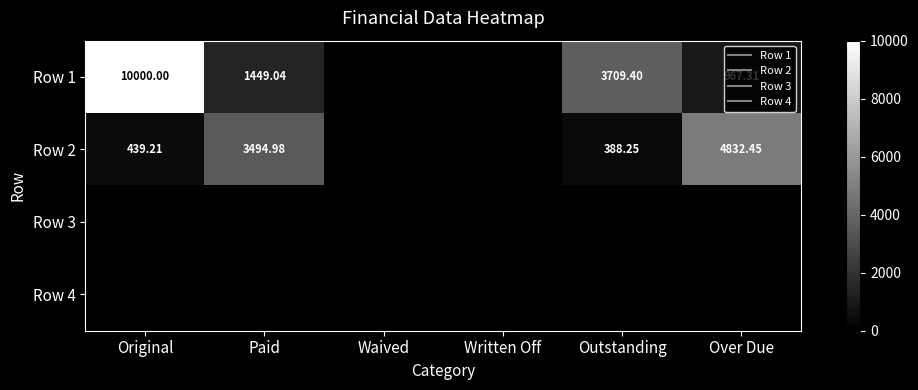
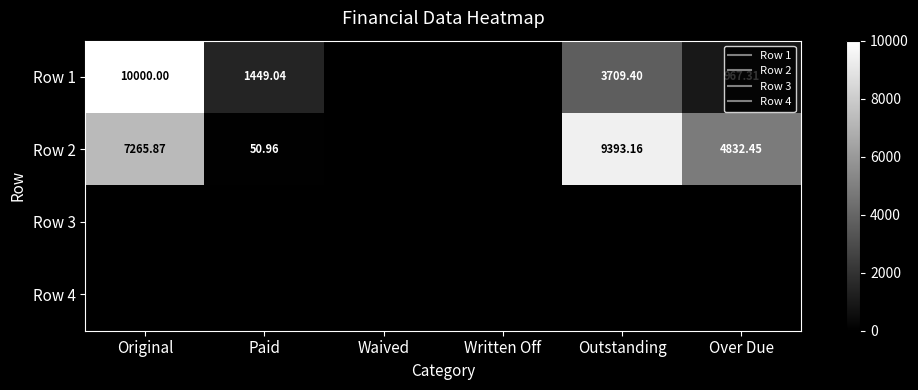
  {
    "Row 1": {
      "Original": 10000.00,
      "Paid": 1449.04,
      "Outstanding": 3709.40
    },
    "Row 2": {
-     "Original": 439.21,
-     "Paid": 3494.98,
-     "Outstanding": 388.25,
+     "Original": 7265.87,
+     "Paid": 50.96,
+     "Outstanding": 9393.16,
      "Over Due": 4832.45
    }
  }
